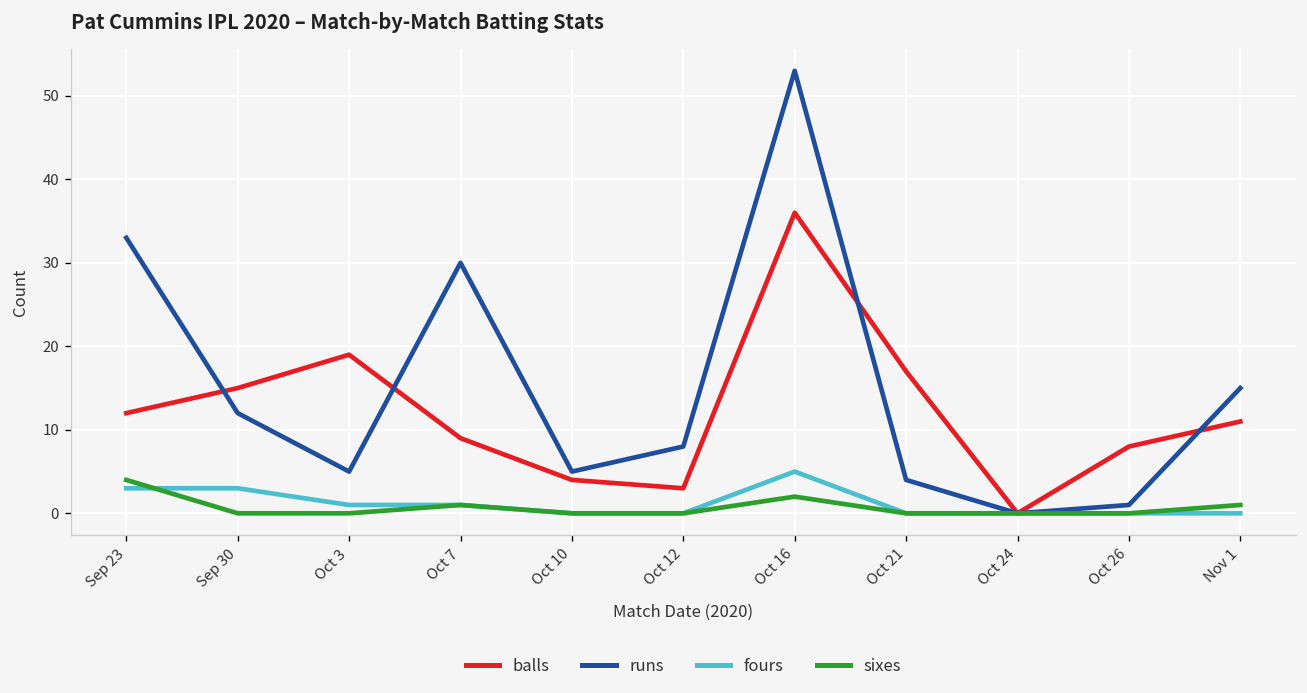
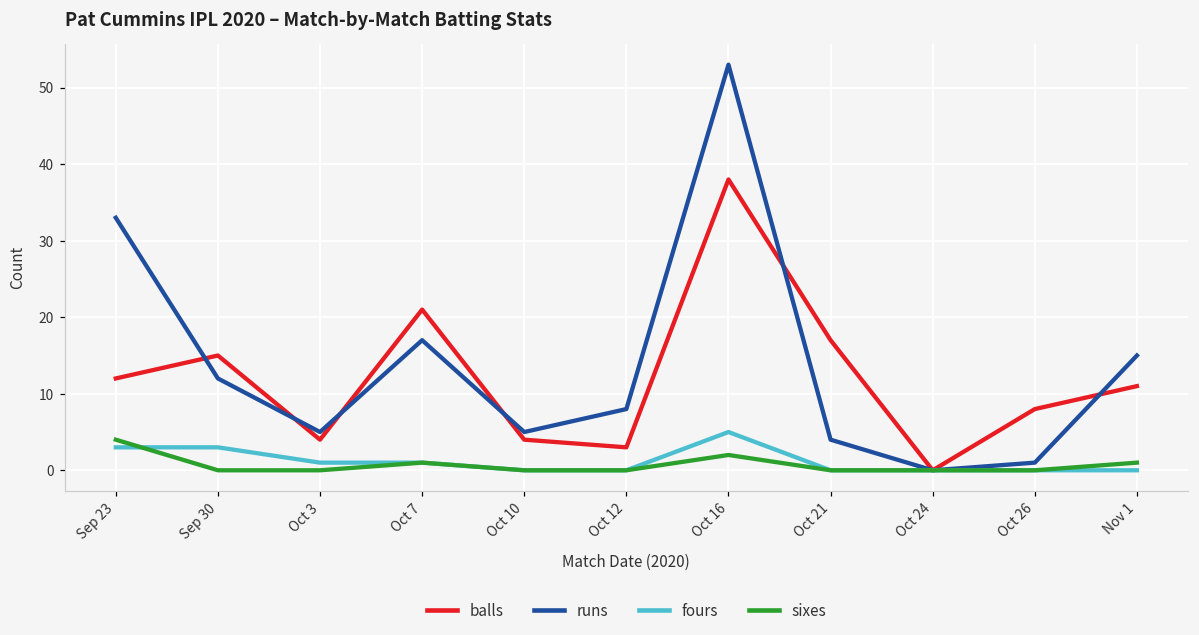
  {
    "balls": {
      "Sep 23": 12,
      "Sep 30": 15,
-     "Oct 3": 19,
-     "Oct 7": 9,
+     "Oct 3": 4,
+     "Oct 7": 21,
      "Oct 10": 4,
      "Oct 12": 3,
-     "Oct 16": 36,
+     "Oct 16": 38,
      "Oct 21": 17,
      "Oct 26": 8,
      "Nov 1": 11
    },
    "runs": {
      "Sep 23": 33,
      "Sep 30": 12,
      "Oct 3": 5,
-     "Oct 7": 30,
+     "Oct 7": 17,
      "Oct 10": 5,
      "Oct 12": 8,
      "Oct 16": 53,
      "Oct 21": 4,
      "Oct 26": 1,
      "Nov 1": 15
    },
    "fours": {
      "Sep 23": 3,
      "Sep 30": 3,
      "Oct 3": 1,
      "Oct 16": 5,
      "Nov 1": 0
    },
    "sixes": {
      "Sep 23": 4,
      "Sep 30": 0,
      "Oct 3": 0,
      "Oct 16": 2,
      "Nov 1": 1
    }
  }
